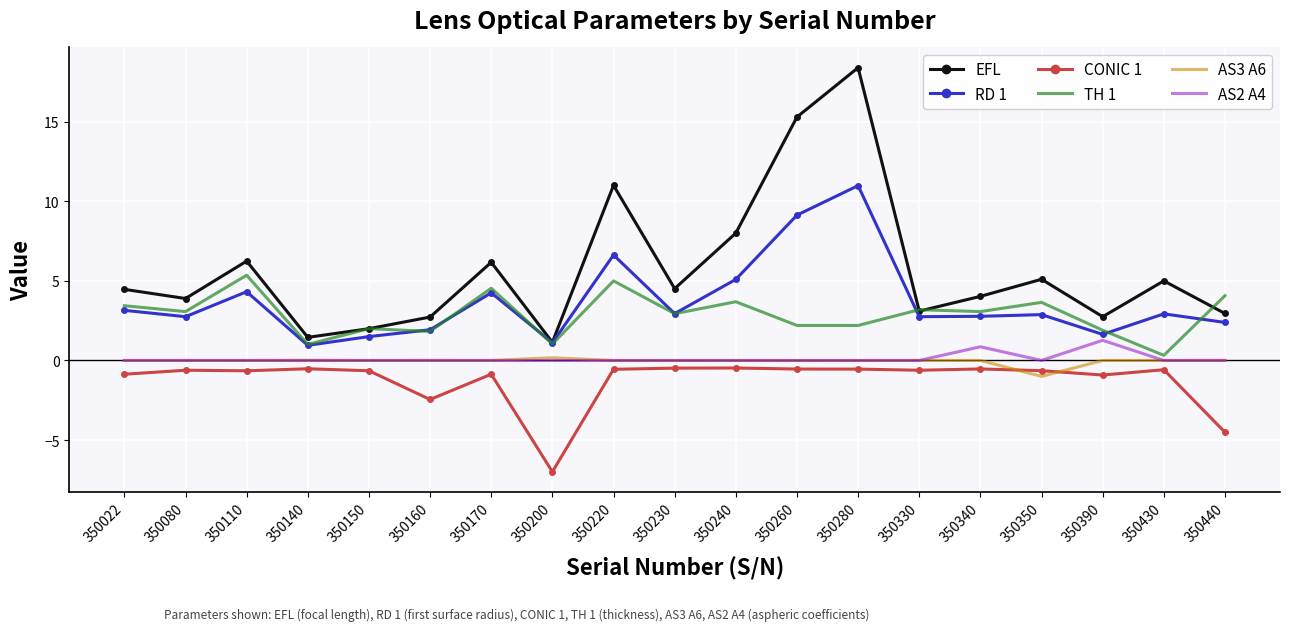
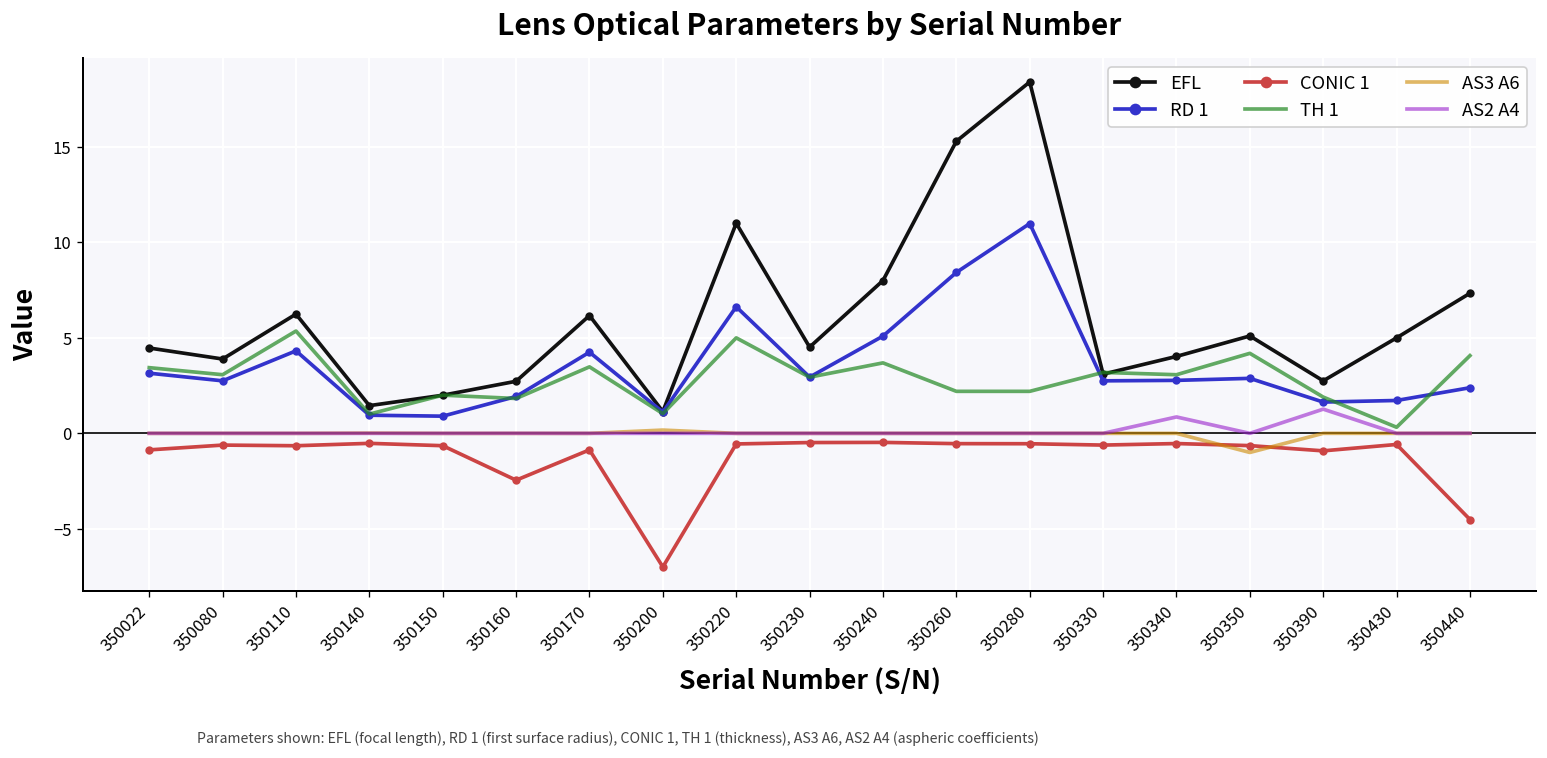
  {
    "EFL": {
      "350022": 4.5,
      "350080": 3.9,
      "350110": 6.2,
      "350140": 1.5,
      "350160": 2.7,
      "350170": 6.2,
      "350220": 11.0,
      "350230": 4.5,
      "350240": 8.0,
      "350260": 15.3,
      "350280": 18.4,
      "350340": 4.0,
      "350350": 5.1,
      "350390": 2.7,
      "350430": 5.0,
-     "350440": 3.0
+     "350440": 7.3
    },
    "RD 1": {
      "350022": 3.2,
      "350080": 2.8,
      "350110": 4.3,
-     "350150": 1.5,
+     "350150": 0.9,
      "350170": 4.3,
      "350220": 6.6,
      "350240": 5.1,
-     "350260": 9.1,
+     "350260": 8.4,
      "350280": 11.0,
      "350330": 2.8,
      "350340": 2.8,
      "350350": 2.9,
      "350390": 1.6,
-     "350430": 2.9,
+     "350430": 1.7,
      "350440": 2.4
    },
    "CONIC 1": {
      "350022": -0.9,
      "350080": -0.6,
      "350110": -0.6,
      "350140": -0.5,
      "350150": -0.6,
      "350160": -2.5,
      "350170": -0.9,
      "350200": -7.0,
      "350220": -0.6,
      "350230": -0.5,
      "350240": -0.5,
      "350260": -0.5,
      "350280": -0.5,
      "350330": -0.6,
      "350340": -0.5,
      "350350": -0.6,
      "350390": -0.9,
      "350430": -0.6,
      "350440": -4.5
    },
    "TH 1": {
      "350022": 3.4,
      "350080": 3.1,
      "350110": 5.4,
-     "350170": 4.5,
+     "350170": 3.5,
      "350220": 5.0,
      "350240": 3.7,
      "350260": 2.2,
      "350280": 2.2,
      "350340": 3.1,
-     "350350": 3.7,
+     "350350": 4.2,
      "350390": 1.9,
      "350430": 0.3,
      "350440": 4.1
    },
    "AS3 A6": {
      "350200": 0.2,
      "350340": 0.0,
      "350350": -1.0,
      "350390": 0.0
    },
    "AS2 A4": {
      "350200": 0.0,
      "350340": 0.9,
      "350350": 0.0,
      "350390": 1.3
    }
  }
